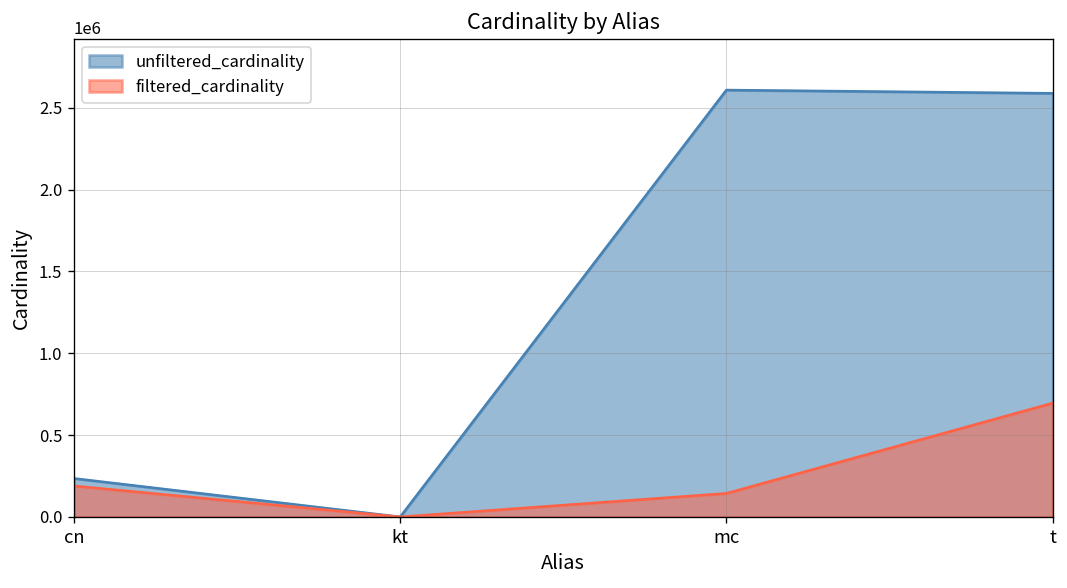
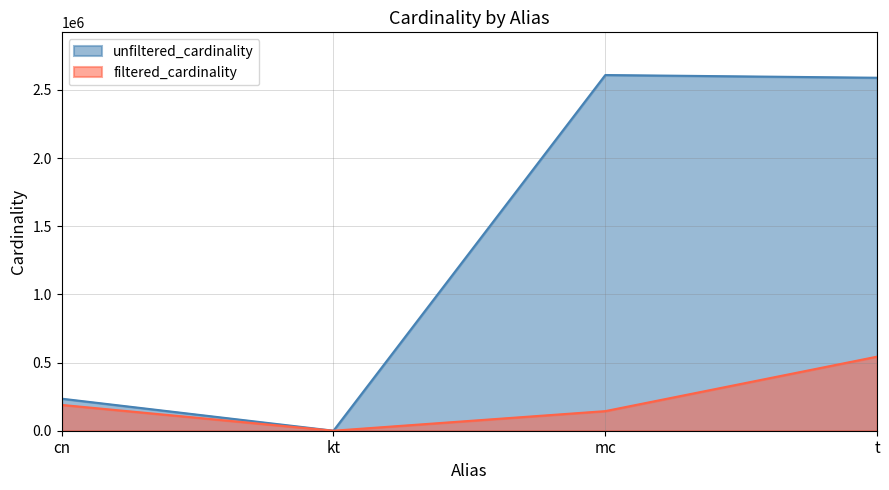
  {
    "unfiltered_cardinality": {
      "cn": 230000,
      "mc": 2610000,
      "t": 2590000
    },
    "filtered_cardinality": {
      "cn": 190000,
      "mc": 140000,
-     "t": 700000
+     "t": 540000
    }
  }
